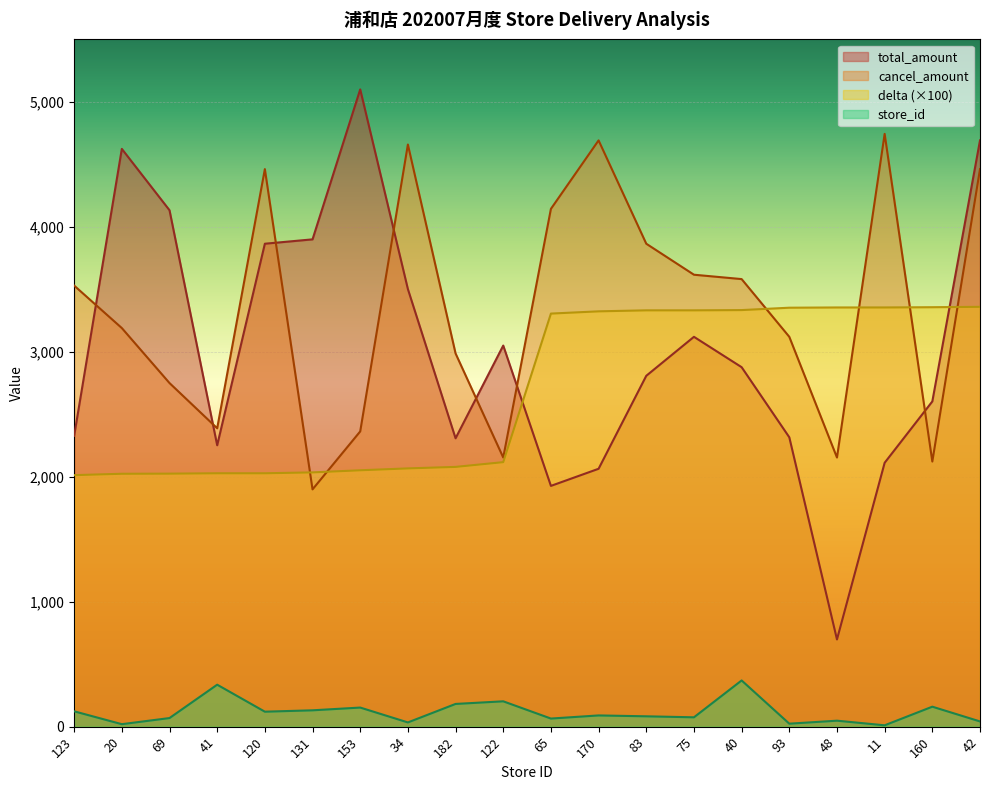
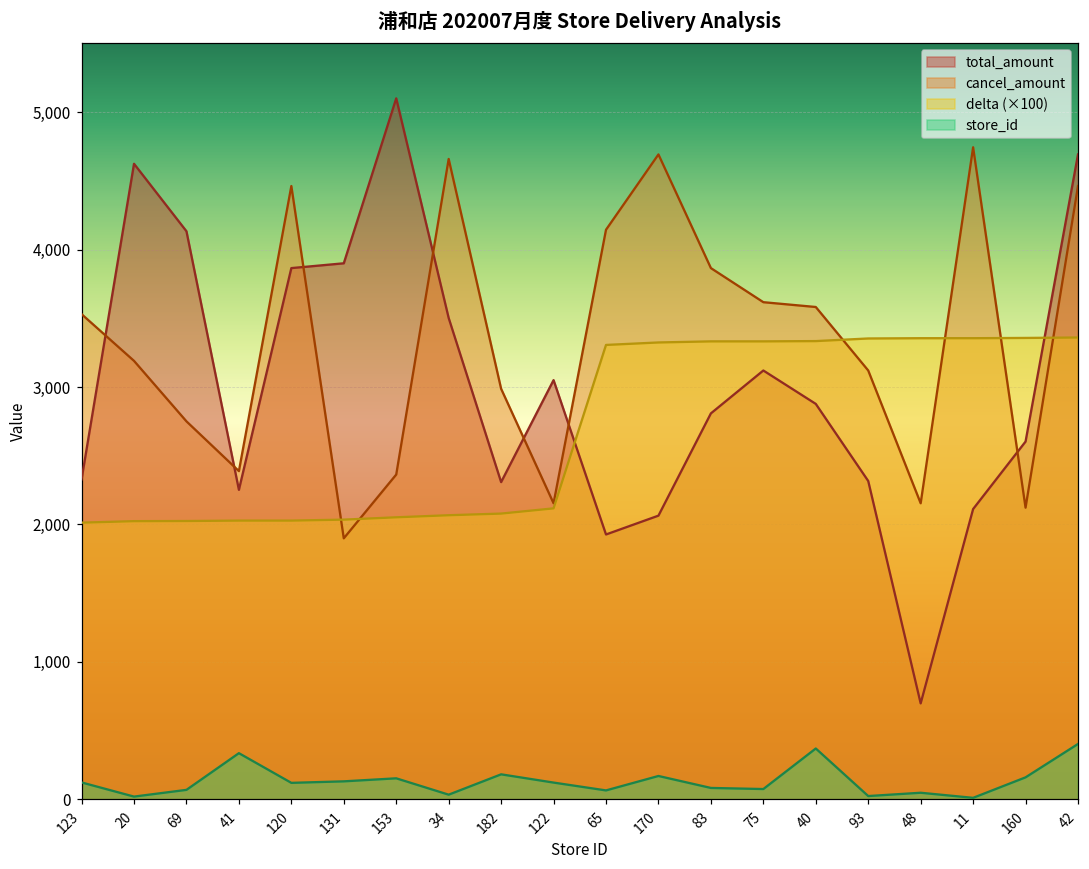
  {
    "store_id": {
      "123": 120,
      "20": 20,
      "69": 70,
      "41": 340,
      "120": 120,
      "131": 130,
      "153": 150,
      "34": 30,
      "182": 180,
-     "122": 200,
+     "122": 120,
      "65": 70,
-     "170": 90,
+     "170": 170,
      "83": 80,
      "75": 80,
      "40": 370,
      "93": 20,
      "48": 50,
      "11": 10,
      "160": 160,
-     "42": 40
+     "42": 400
    }
  }
